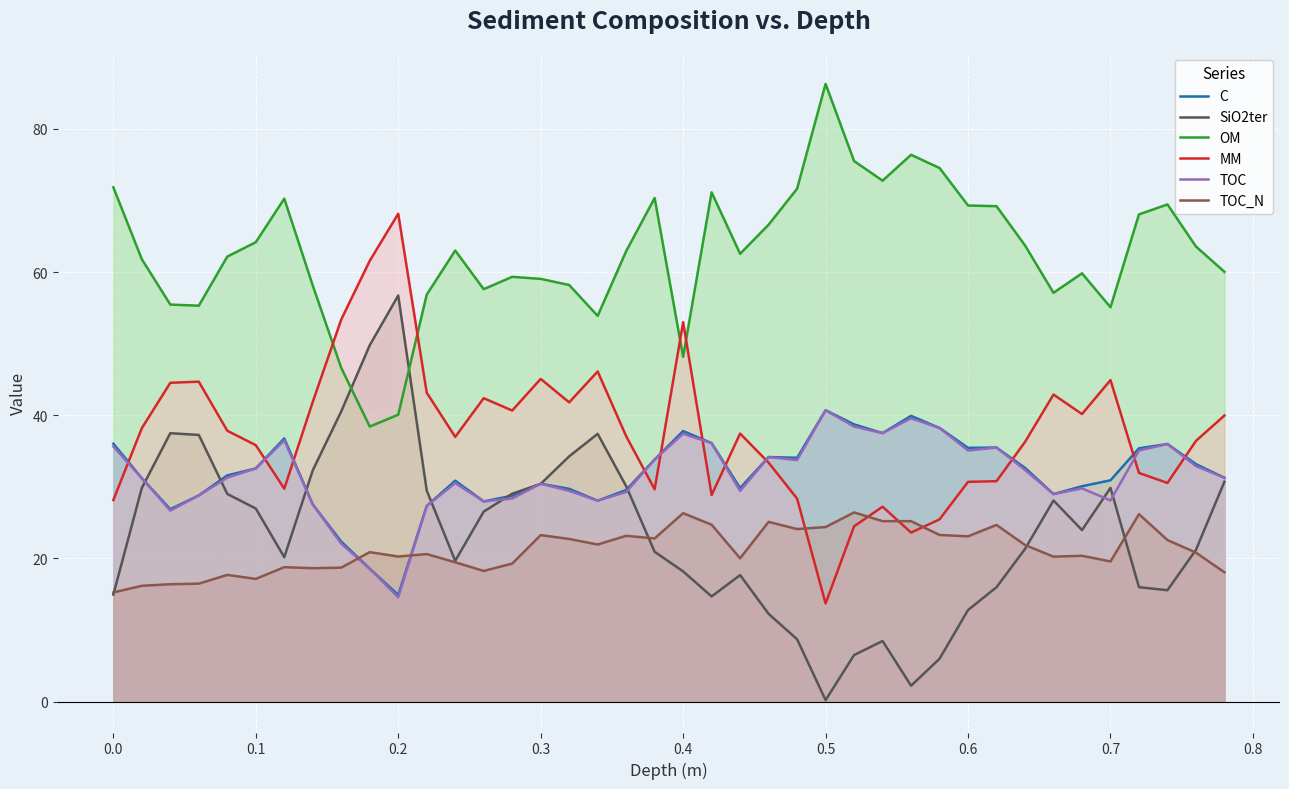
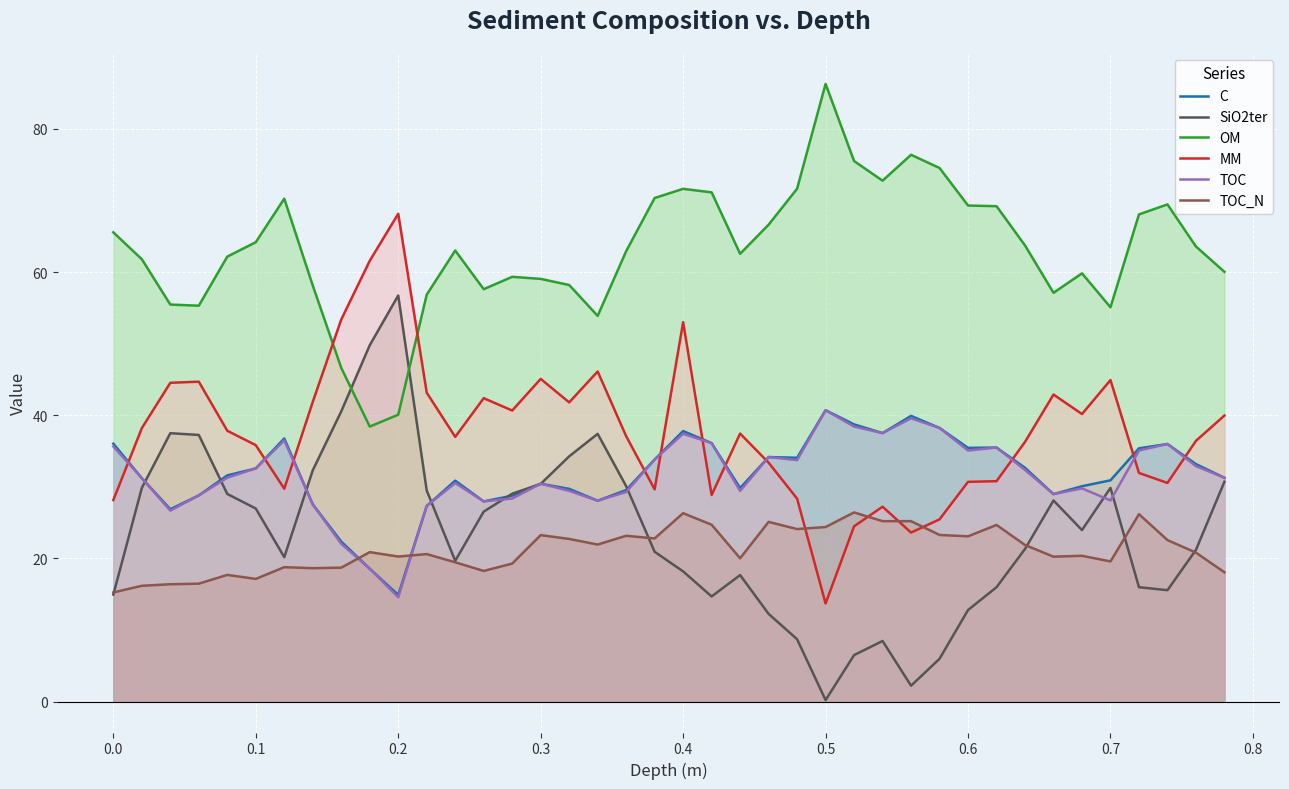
  {
    "C": {
      "0.0": 36,
      "0.4": 38,
      "0.6": 35,
      "0.7": 31
    },
    "OM": {
-     "0.0": 72,
+     "0.0": 66,
      "0.1": 64,
      "0.2": 40,
      "0.3": 59,
-     "0.4": 48,
+     "0.4": 72,
      "0.5": 86,
      "0.6": 69,
      "0.7": 55
    },
    "MM": {
      "0.0": 28,
      "0.1": 36,
      "0.2": 68,
      "0.3": 45,
      "0.4": 53,
      "0.5": 14,
      "0.6": 31,
      "0.7": 45
    },
    "TOC": {
      "0.0": 36,
      "0.4": 37,
      "0.6": 35,
      "0.7": 28
    }
  }
